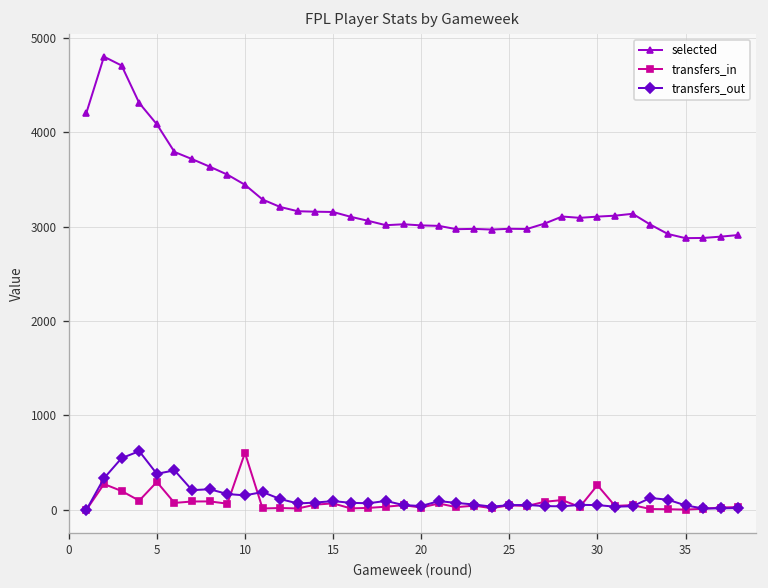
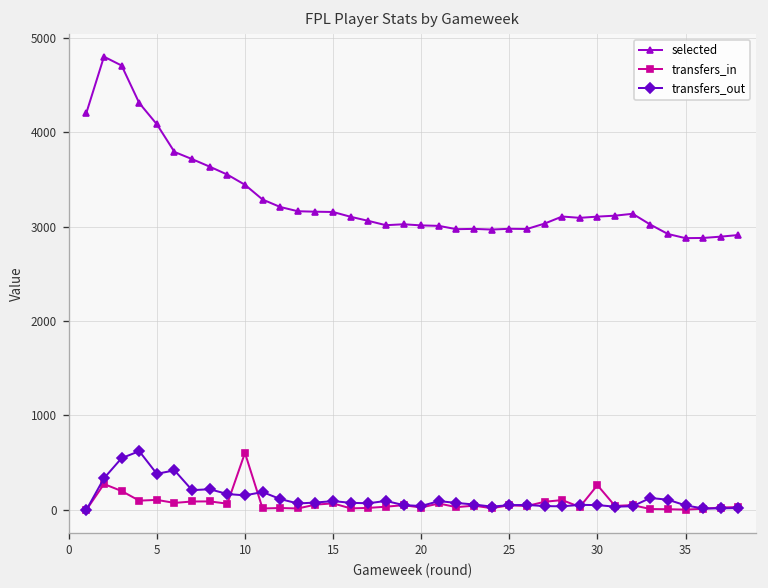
  {
    "transfers_in": {
-     "5": 300,
+     "5": 100,
      "10": 600,
      "30": 300,
      "35": 0
    }
  }
